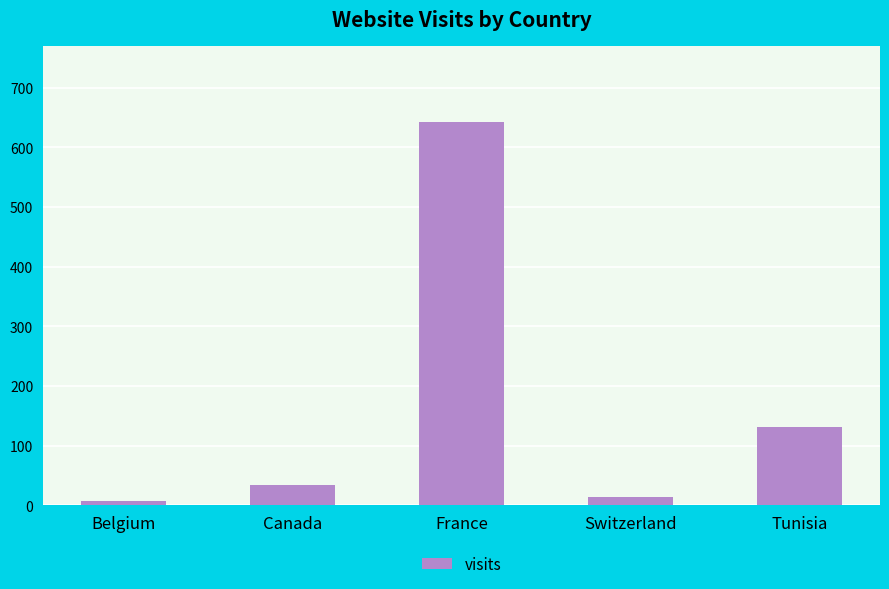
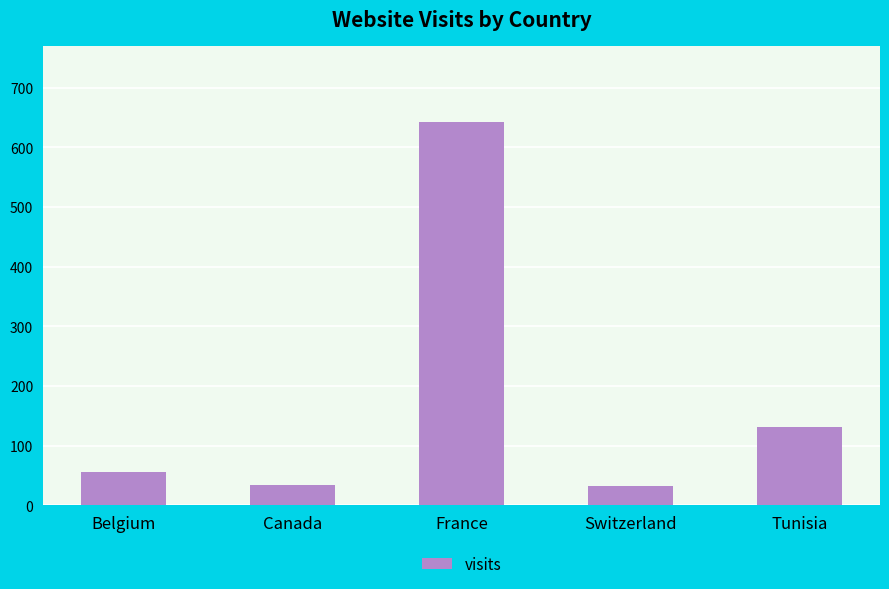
  {
-   "Belgium": 10,
+   "Belgium": 60,
    "Canada": 30,
    "France": 640,
-   "Switzerland": 10,
+   "Switzerland": 30,
    "Tunisia": 130
  }
